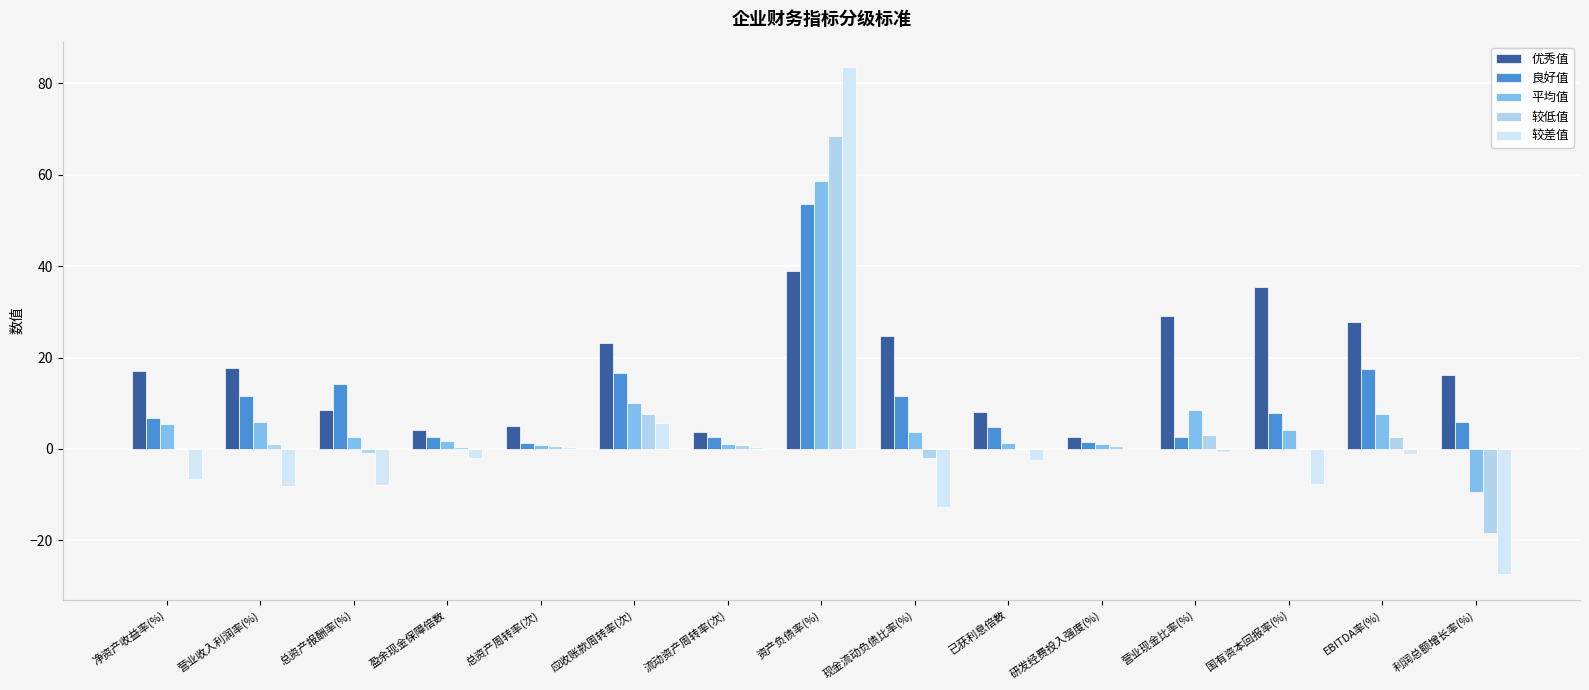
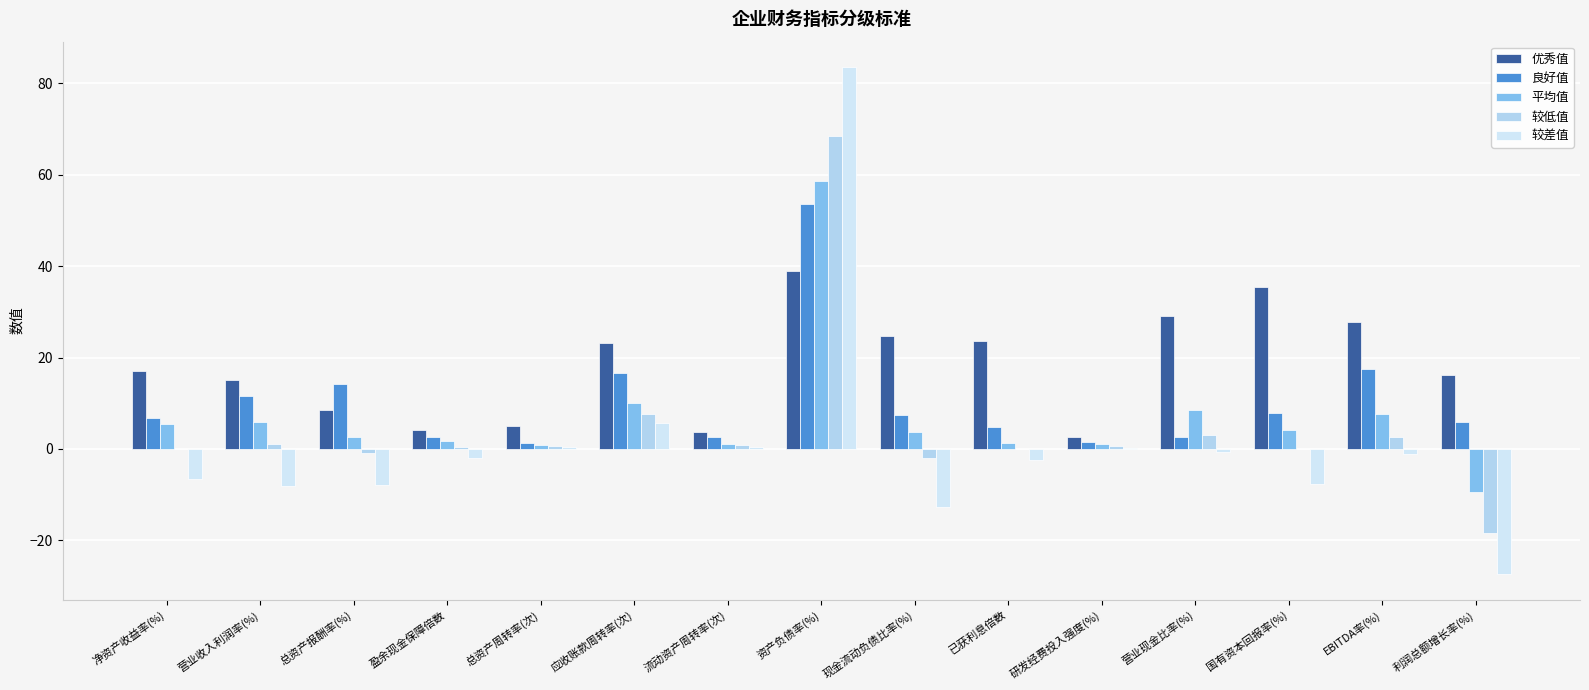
  {
    "优秀值": {
      "净资产收益率(%)": 17,
-     "营业收入利润率(%)": 18,
+     "营业收入利润率(%)": 15,
      "总资产报酬率(%)": 9,
      "盈余现金保障倍数": 4,
      "总资产周转率(次)": 5,
      "应收账款周转率(次)": 23,
      "流动资产周转率(次)": 4,
      "资产负债率(%)": 39,
      "现金流动负债比率(%)": 25,
-     "已获利息倍数": 8,
+     "已获利息倍数": 24,
      "研发经费投入强度(%)": 3,
      "营业现金比率(%)": 29,
      "国有资本回报率(%)": 36,
      "EBITDA率(%)": 28,
      "利润总额增长率(%)": 16
    },
    "良好值": {
      "净资产收益率(%)": 7,
      "营业收入利润率(%)": 12,
      "总资产报酬率(%)": 14,
      "盈余现金保障倍数": 3,
      "总资产周转率(次)": 1,
      "应收账款周转率(次)": 17,
      "流动资产周转率(次)": 3,
      "资产负债率(%)": 54,
-     "现金流动负债比率(%)": 12,
+     "现金流动负债比率(%)": 7,
      "已获利息倍数": 5,
      "研发经费投入强度(%)": 2,
      "营业现金比率(%)": 3,
      "国有资本回报率(%)": 8,
      "EBITDA率(%)": 18,
      "利润总额增长率(%)": 6
    }
  }
